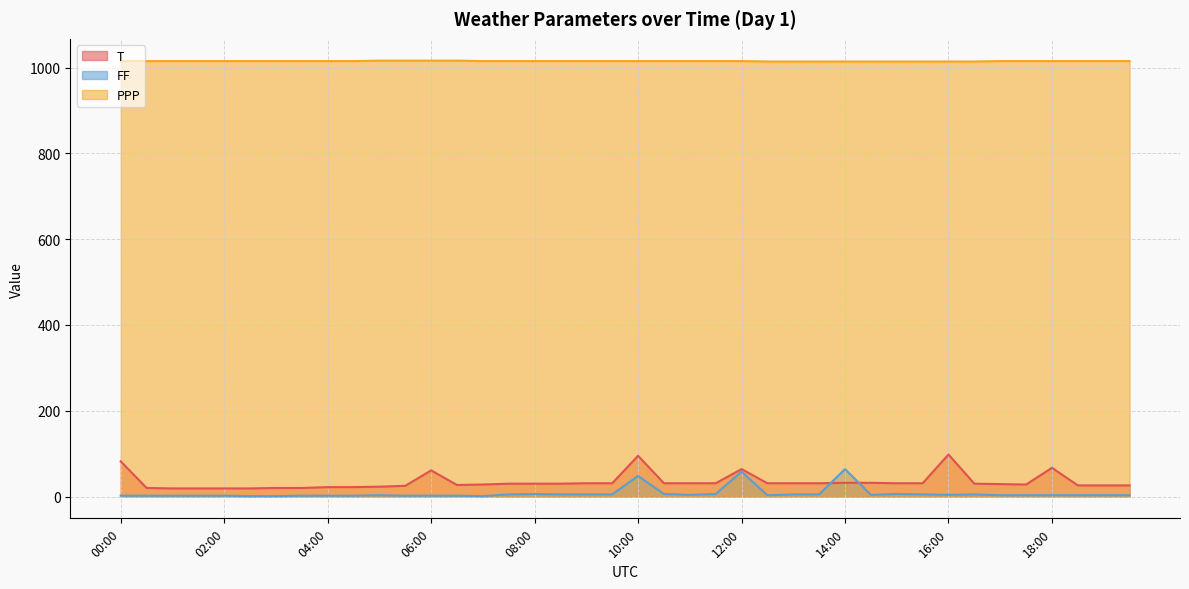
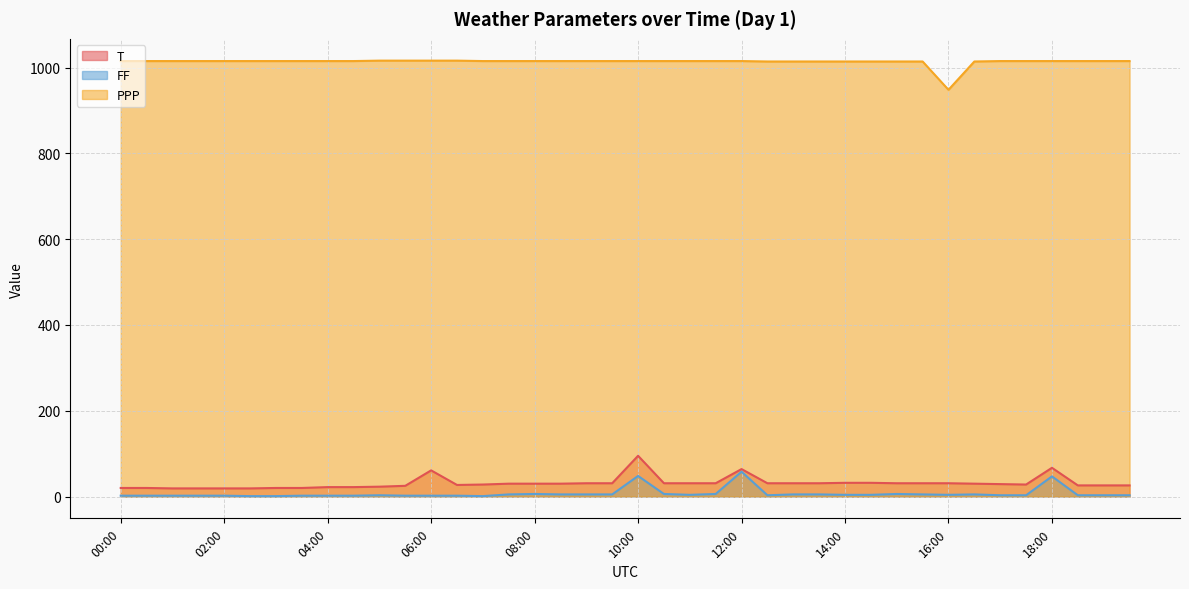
  {
    "T": {
-     "00:00": 80,
+     "00:00": 20,
      "02:00": 20,
      "04:00": 20,
      "06:00": 60,
      "08:00": 30,
      "10:00": 100,
      "12:00": 60,
      "14:00": 30,
-     "16:00": 100,
+     "16:00": 30,
      "18:00": 70
    },
    "FF": {
      "00:00": 0,
      "02:00": 0,
      "04:00": 0,
      "06:00": 0,
      "08:00": 10,
      "10:00": 50,
      "12:00": 60,
-     "14:00": 60,
+     "14:00": 0,
      "16:00": 0,
-     "18:00": 0
+     "18:00": 50
    },
    "PPP": {
      "02:00": 1020,
      "04:00": 1020,
      "06:00": 1020,
      "08:00": 1020,
      "10:00": 1020,
      "12:00": 1020,
      "14:00": 1010,
-     "16:00": 1010,
+     "16:00": 950,
      "18:00": 1020
    }
  }
